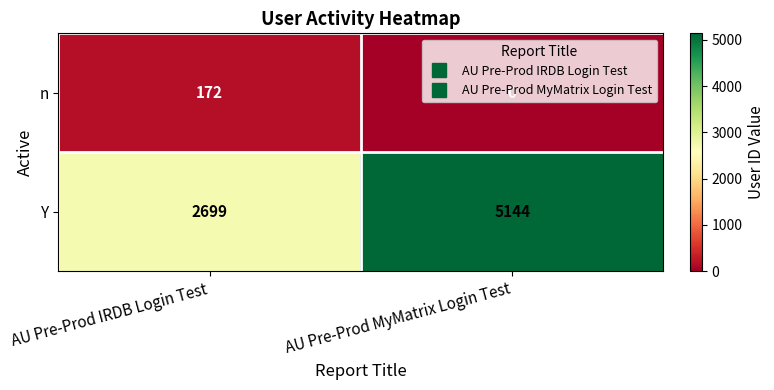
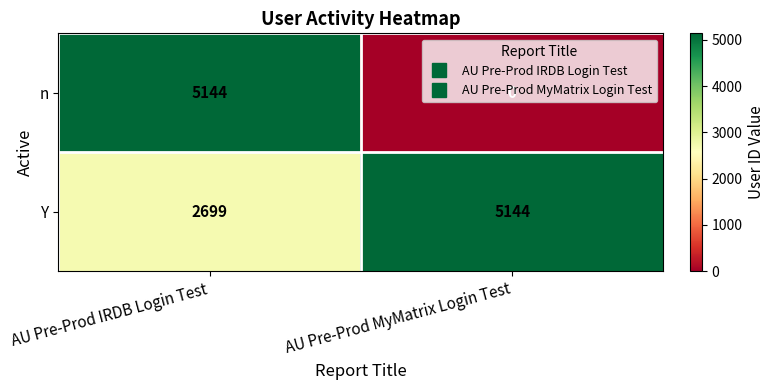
  {
    "n": {
-     "AU Pre-Prod IRDB Login Test": 172
+     "AU Pre-Prod IRDB Login Test": 5144
    },
    "Y": {
      "AU Pre-Prod IRDB Login Test": 2699,
      "AU Pre-Prod MyMatrix Login Test": 5144
    }
  }
